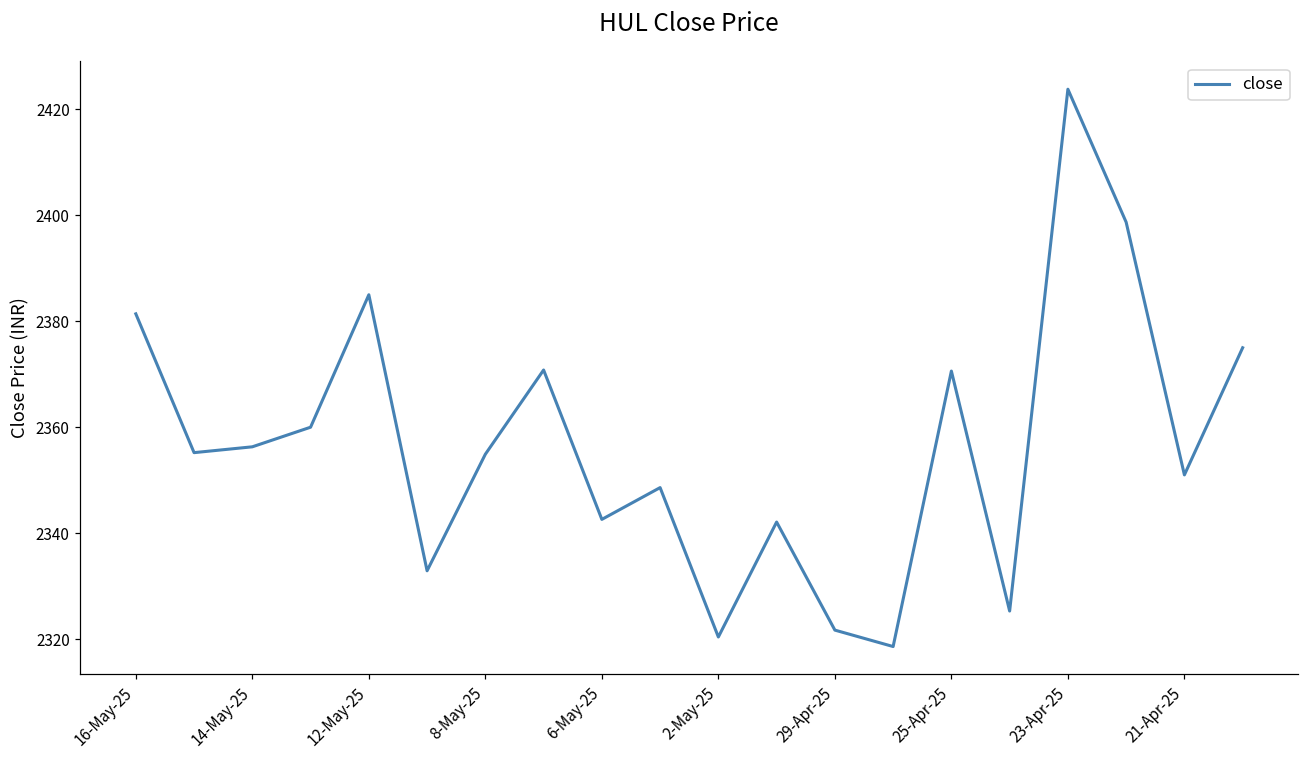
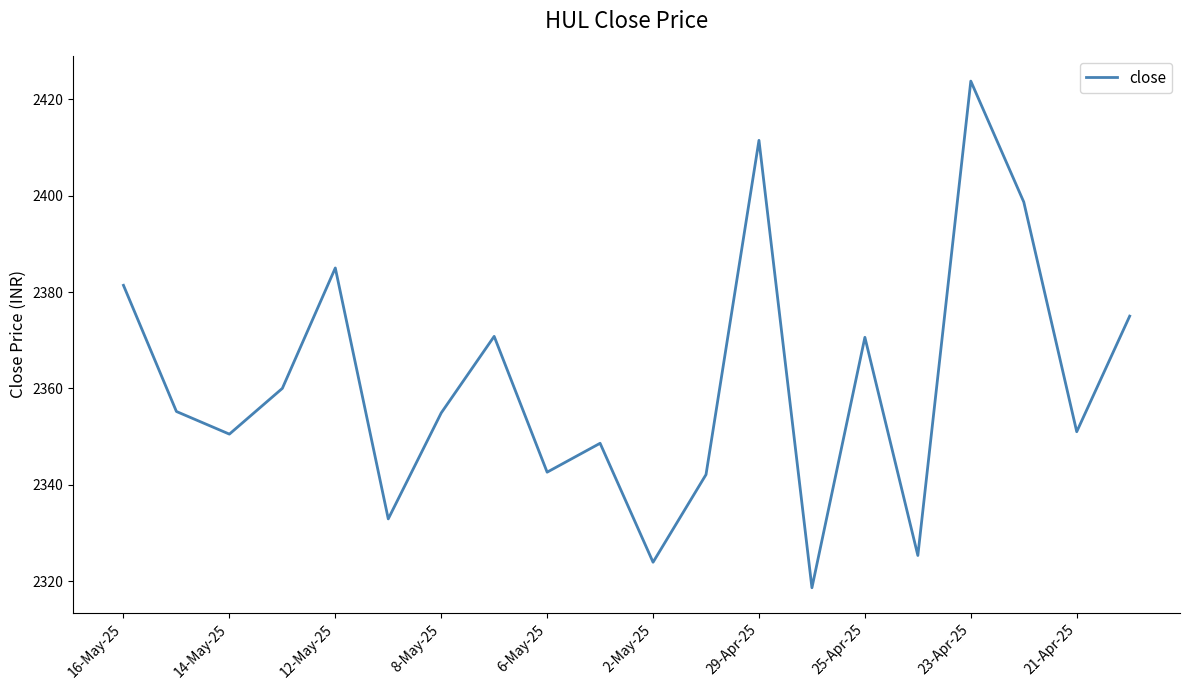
  {
    "16-May-25": 2381,
-   "14-May-25": 2356,
+   "14-May-25": 2351,
    "12-May-25": 2385,
    "8-May-25": 2355,
    "6-May-25": 2343,
-   "2-May-25": 2320,
-   "29-Apr-25": 2322,
+   "2-May-25": 2324,
+   "29-Apr-25": 2412,
    "25-Apr-25": 2371,
    "23-Apr-25": 2424,
    "21-Apr-25": 2351
  }
